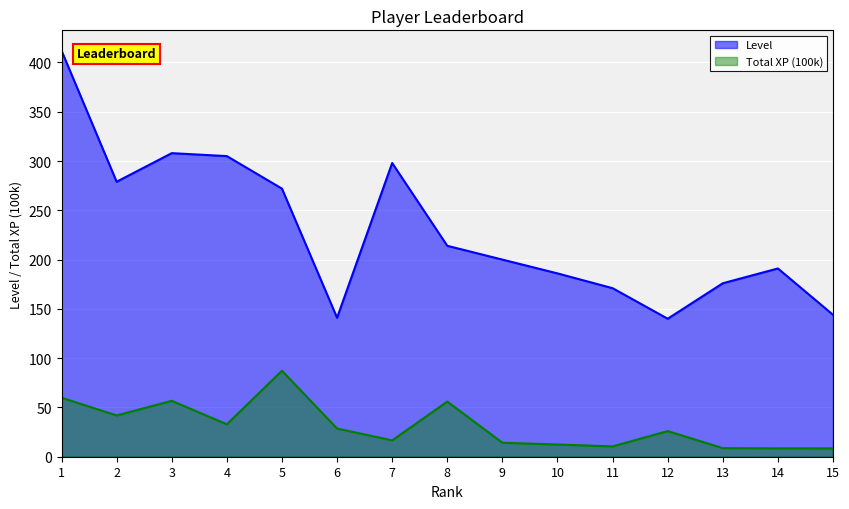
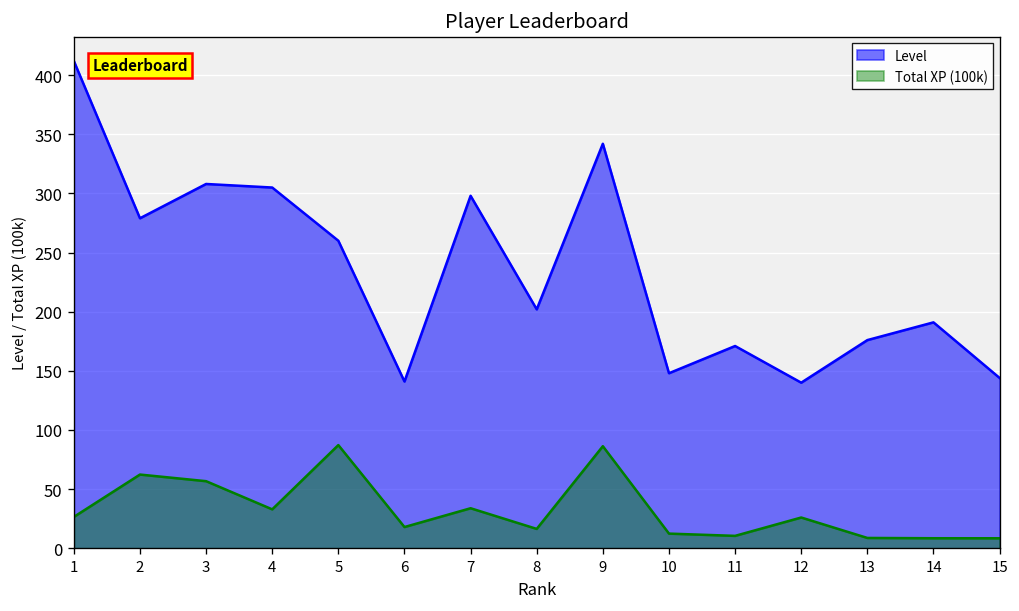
  {
    "Level": {
      "1": 410,
      "2": 280,
      "3": 310,
      "4": 310,
-     "5": 270,
+     "5": 260,
      "6": 140,
      "7": 300,
-     "8": 210,
-     "9": 200,
-     "10": 190,
+     "8": 200,
+     "9": 340,
+     "10": 150,
      "11": 170,
      "12": 140,
      "13": 180,
      "14": 190,
      "15": 140
    },
    "Total XP (100k)": {
-     "1": 60,
-     "2": 40,
+     "1": 30,
+     "2": 60,
      "3": 60,
      "4": 30,
      "5": 90,
-     "6": 30,
-     "7": 20,
-     "8": 60,
-     "9": 10,
+     "6": 20,
+     "7": 30,
+     "8": 20,
+     "9": 90,
      "10": 10,
      "11": 10,
      "12": 30,
      "13": 10,
      "14": 10,
      "15": 10
    }
  }
